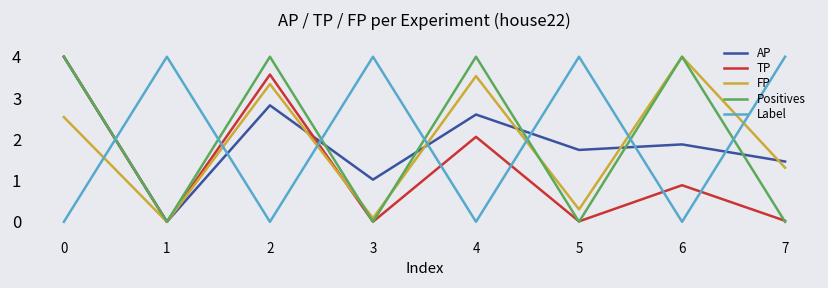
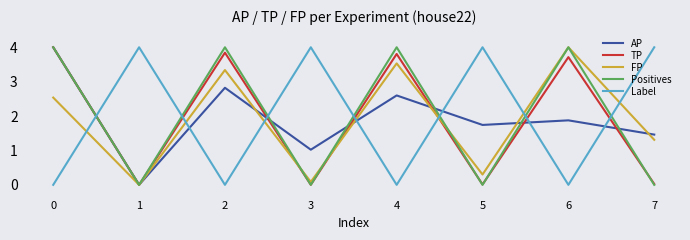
  {
    "AP": {
      "2": 2.8,
      "3": 1.0,
      "4": 2.6,
      "5": 1.7,
      "6": 1.9,
      "7": 1.5
    },
    "TP": {
-     "2": 3.6,
-     "4": 2.1,
-     "6": 0.9
+     "2": 3.8,
+     "4": 3.8,
+     "6": 3.7
    },
    "FP": {
      "0": 2.5,
      "2": 3.3,
      "3": 0.1,
      "4": 3.5,
      "5": 0.3,
      "7": 1.3
    },
    "Positives": {
      "2": 4.0,
      "4": 4.0
    },
    "Label": {
      "0": 0.0,
      "1": 4.0,
      "2": 0.0,
      "3": 4.0,
      "4": 0.0,
      "5": 4.0,
      "6": 0.0,
      "7": 4.0
    }
  }
